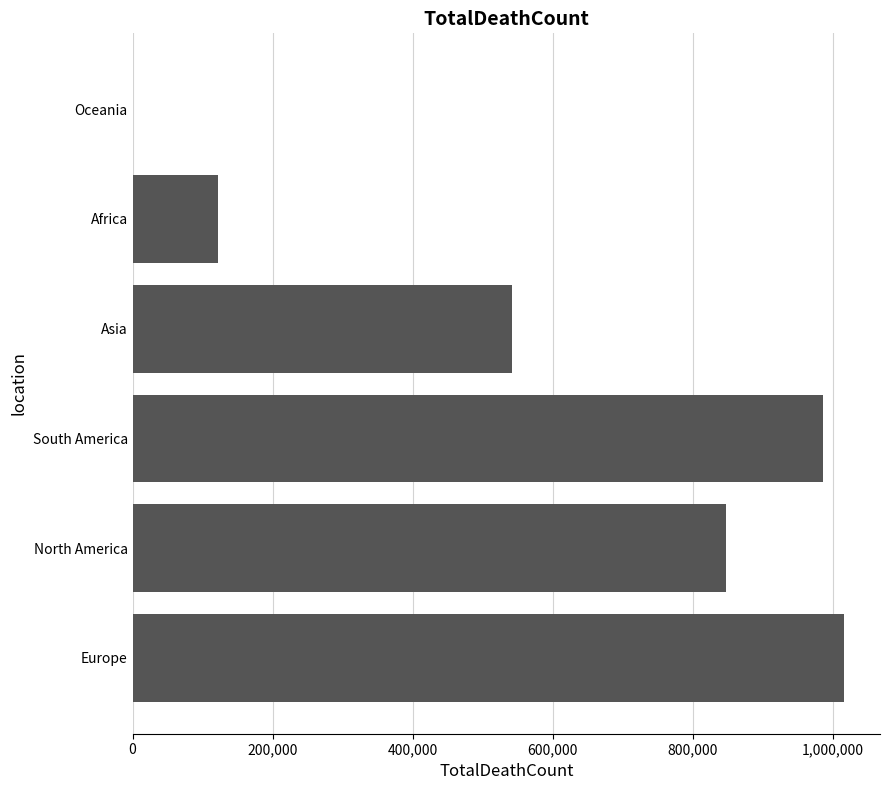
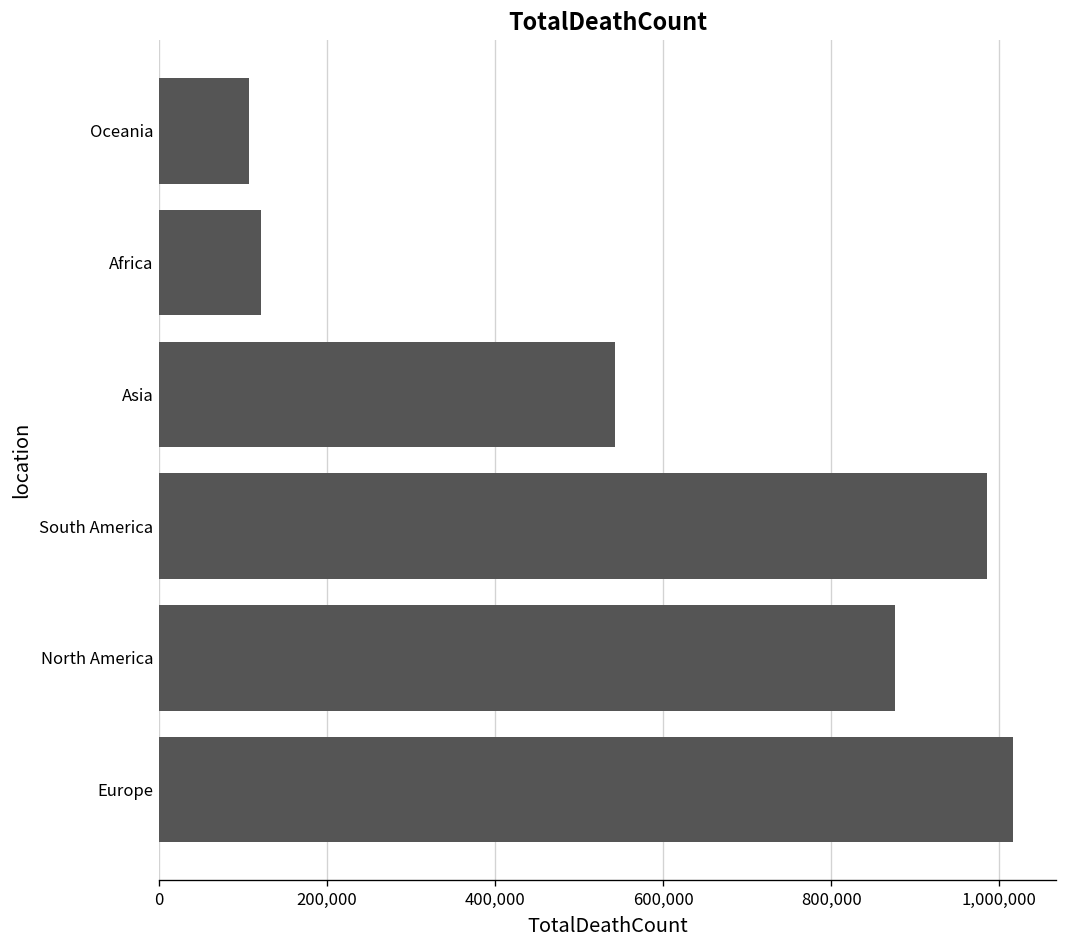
  {
-   "Oceania": "0",
+   "Oceania": "110,000",
    "Africa": "120,000",
    "Asia": "540,000",
    "South America": "990,000",
-   "North America": "850,000",
+   "North America": "880,000",
    "Europe": "1,020,000"
  }
